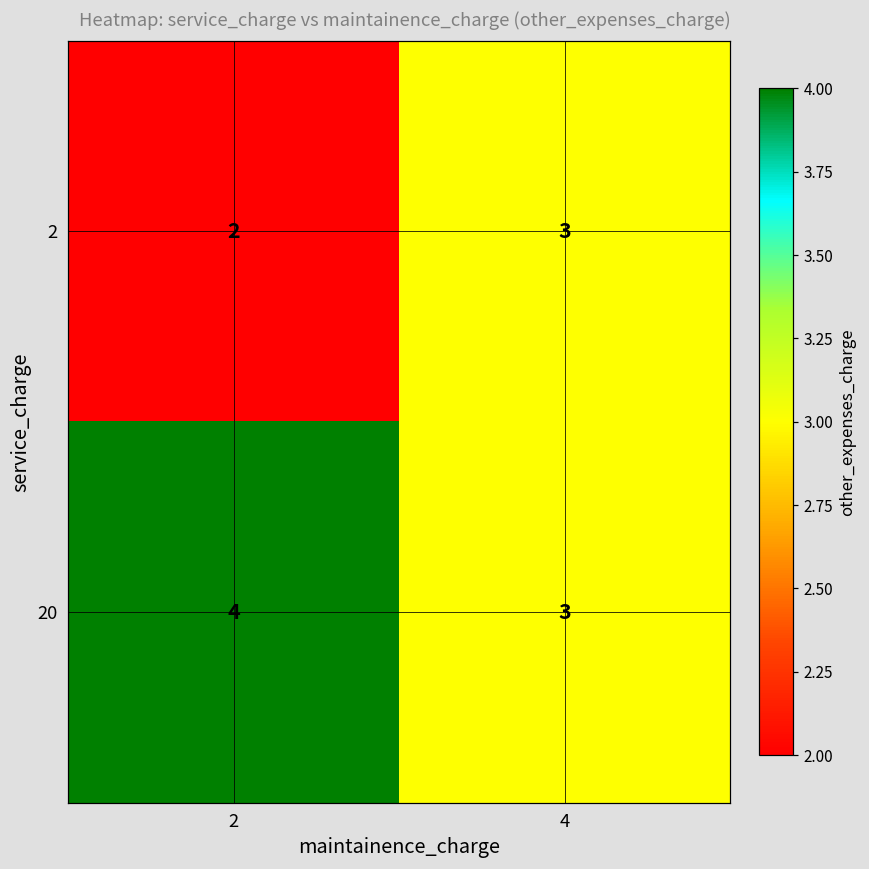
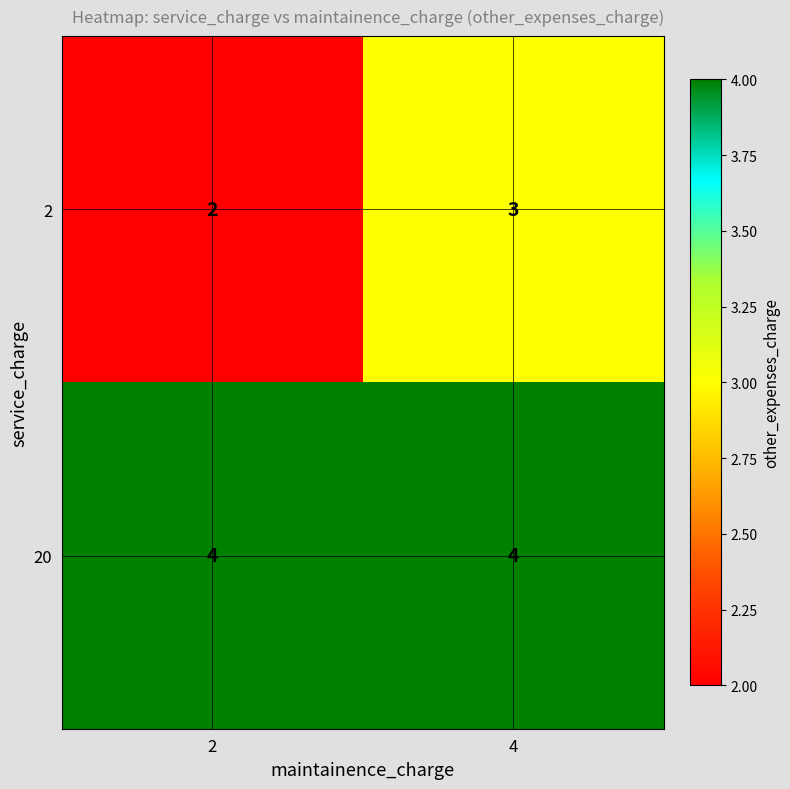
  {
    "2": {
      "2": 2,
      "4": 3
    },
    "20": {
      "2": 4,
-     "4": 3
+     "4": 4
    }
  }
